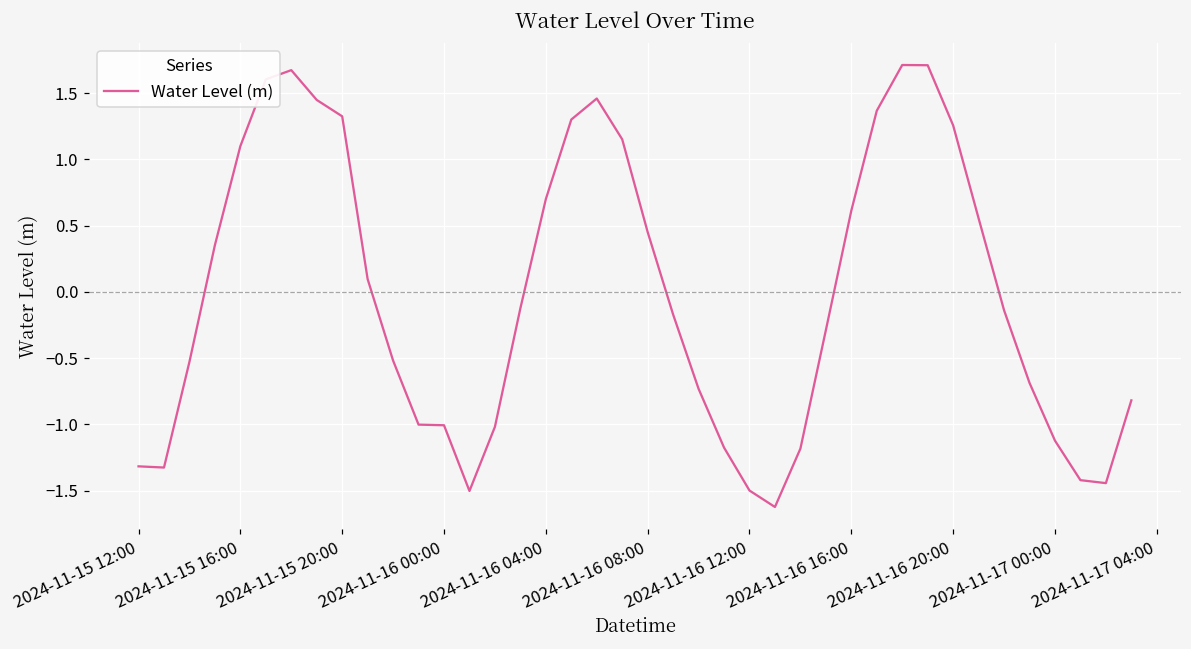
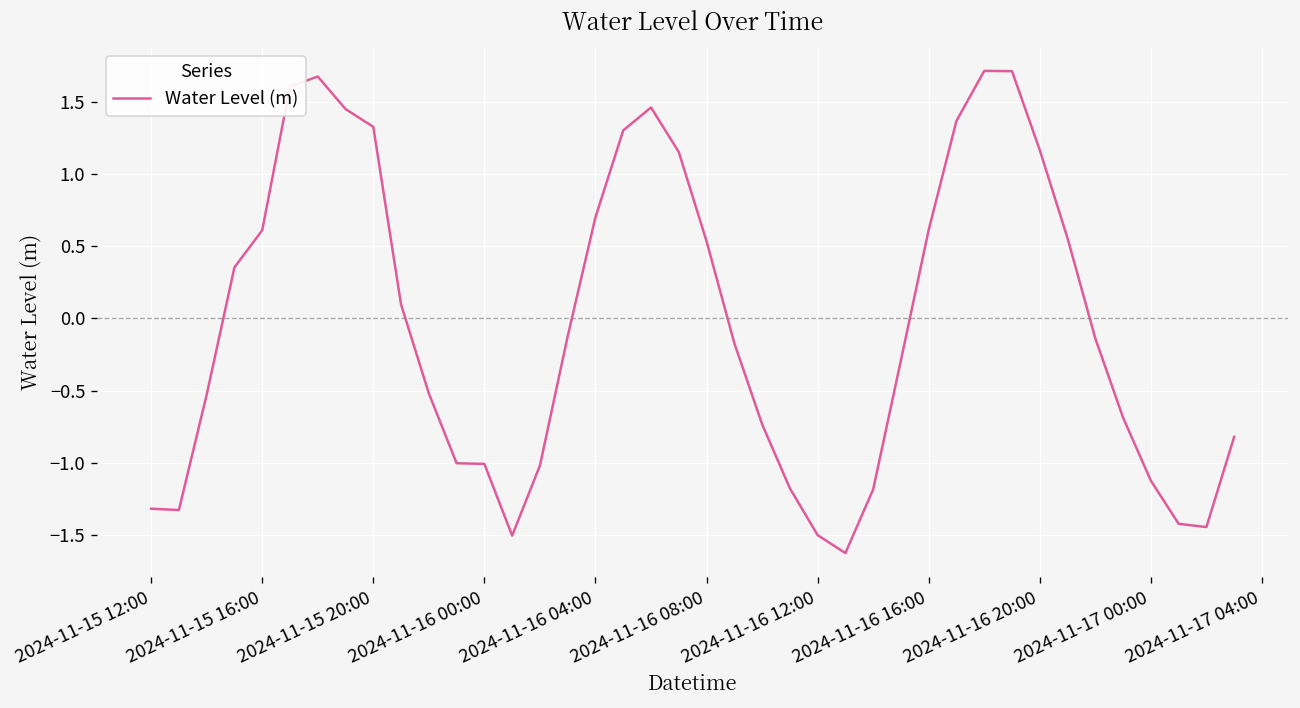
  {
    "2024-11-15 12:00": -1.32,
-   "2024-11-15 16:00": 1.10,
+   "2024-11-15 16:00": 0.61,
    "2024-11-15 20:00": 1.33,
    "2024-11-16 00:00": -1.01,
    "2024-11-16 04:00": 0.70,
-   "2024-11-16 08:00": 0.45,
+   "2024-11-16 08:00": 0.53,
    "2024-11-16 12:00": -1.50,
    "2024-11-16 16:00": 0.61,
-   "2024-11-16 20:00": 1.26,
+   "2024-11-16 20:00": 1.16,
    "2024-11-17 00:00": -1.12
  }
